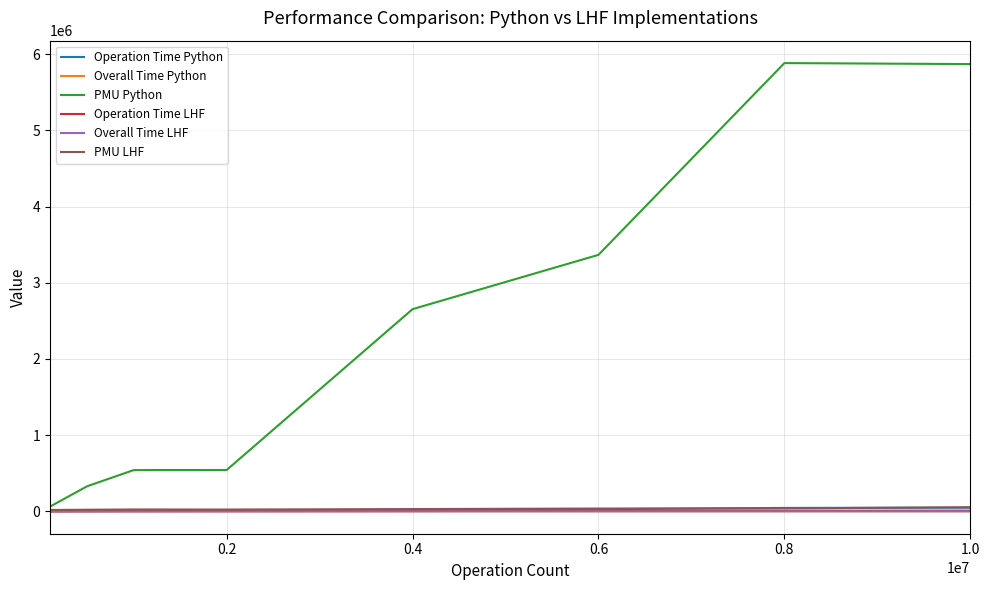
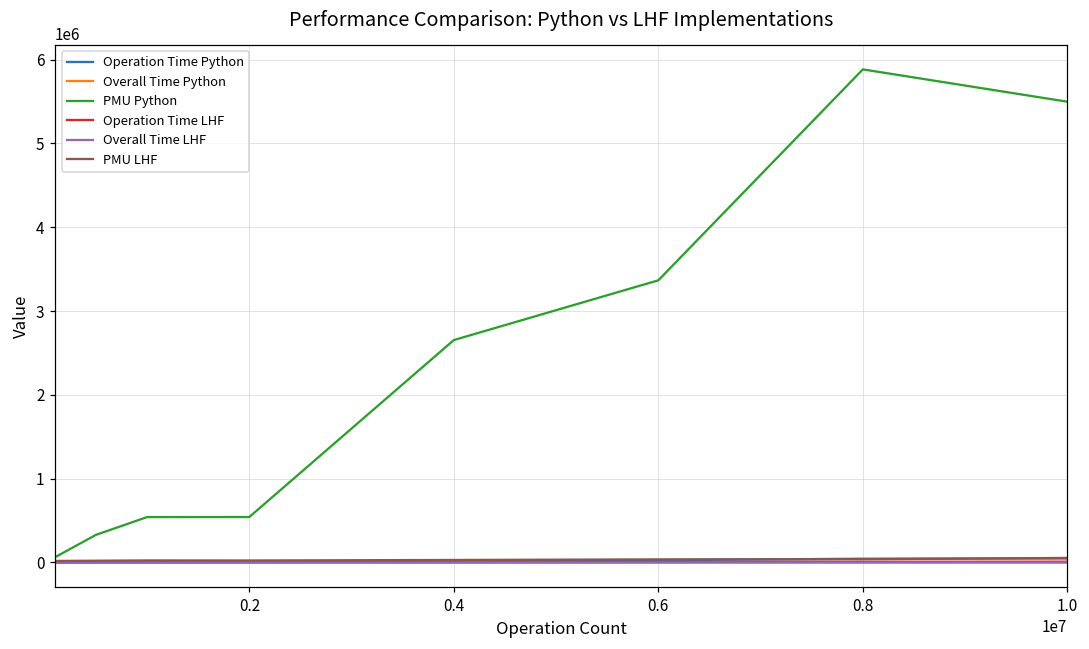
  {
    "Overall Time LHF": {
      "0.8": 0,
      "1.0": 0
    },
    "PMU Python": {
      "0.2": 500000,
      "0.4": 2700000,
      "0.6": 3400000,
      "0.8": 5900000,
-     "1.0": 5900000
+     "1.0": 5500000
    }
  }
